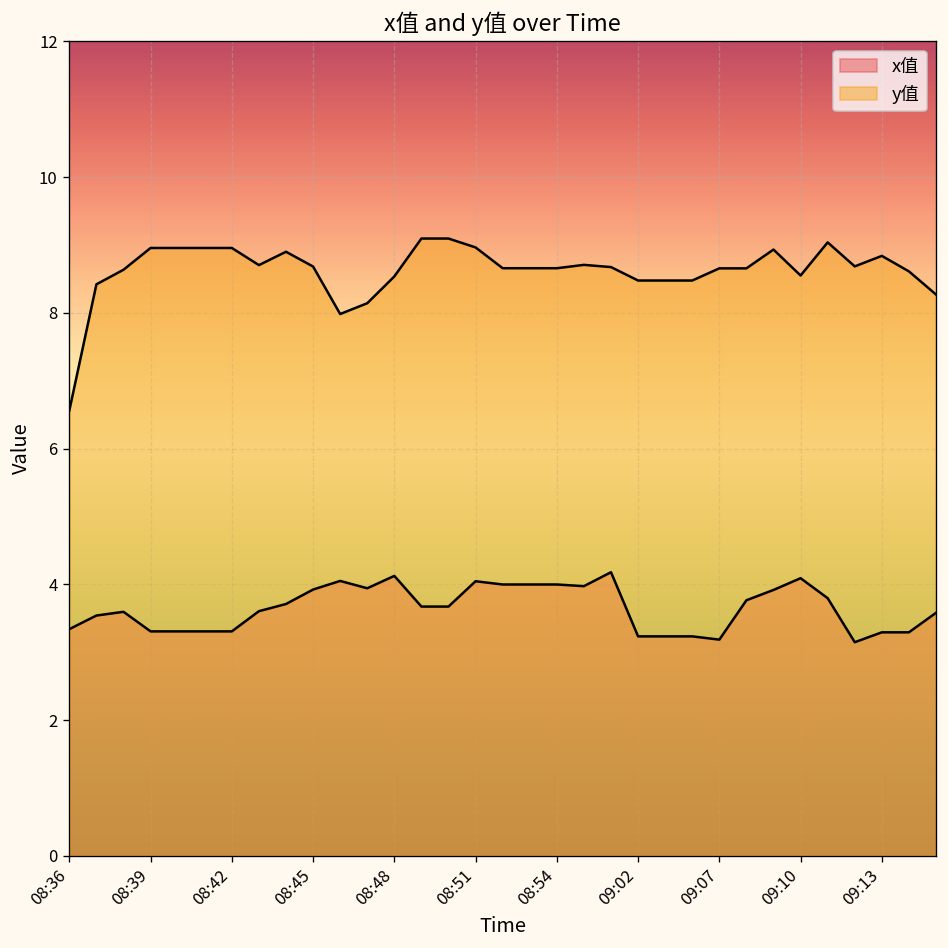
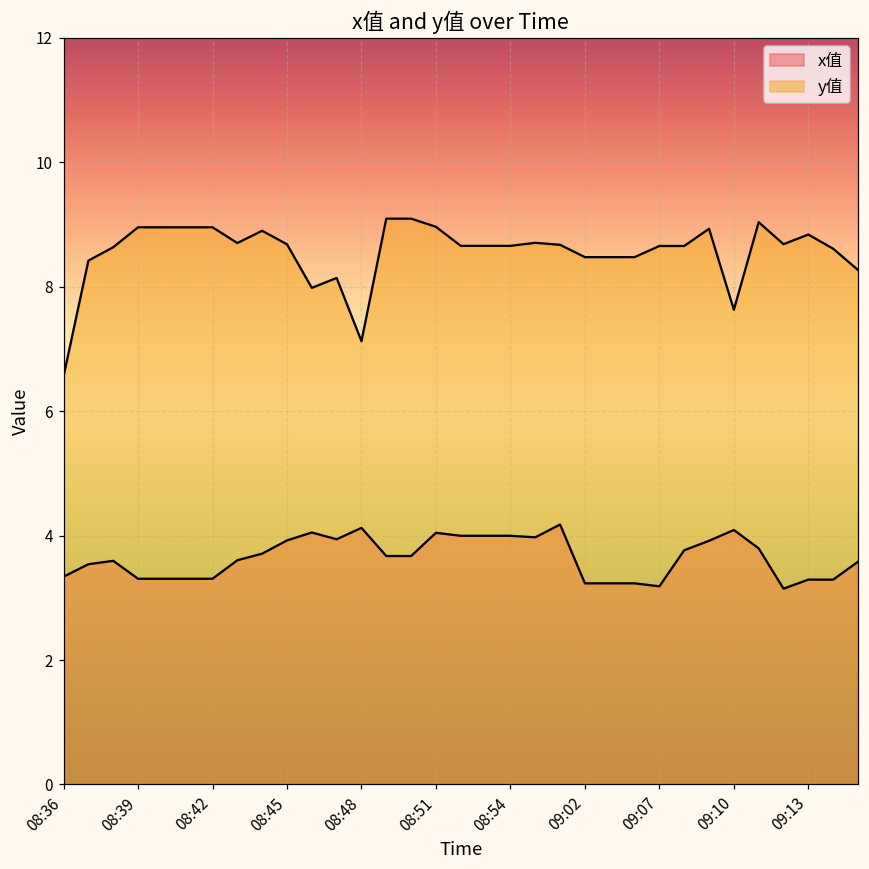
  {
    "x值": {
      "08:36": 3.3,
      "08:39": 3.3,
      "08:42": 3.3,
      "08:45": 3.9,
      "08:48": 4.1,
      "08:51": 4.0,
      "08:54": 4.0,
      "09:02": 3.2,
      "09:07": 3.2,
      "09:10": 4.1,
      "09:13": 3.3
    },
    "y值": {
      "08:36": 6.6,
      "08:39": 9.0,
      "08:42": 9.0,
      "08:45": 8.7,
-     "08:48": 8.5,
+     "08:48": 7.1,
      "08:51": 9.0,
      "08:54": 8.7,
      "09:02": 8.5,
      "09:07": 8.7,
-     "09:10": 8.5,
+     "09:10": 7.6,
      "09:13": 8.8
    }
  }
